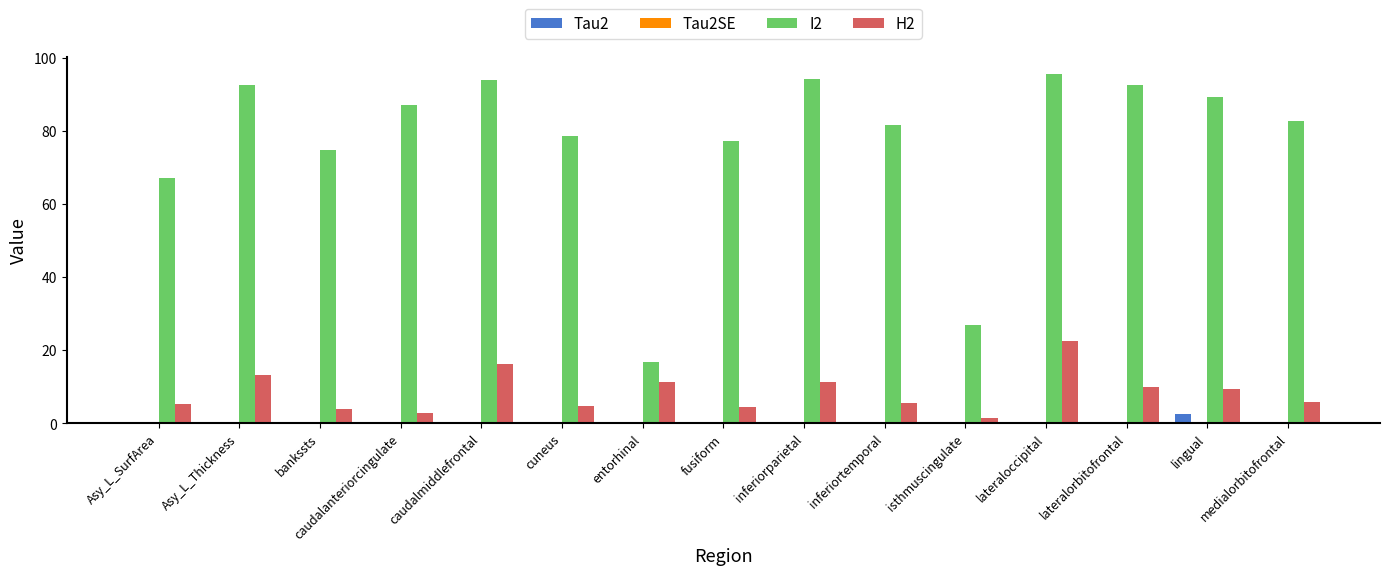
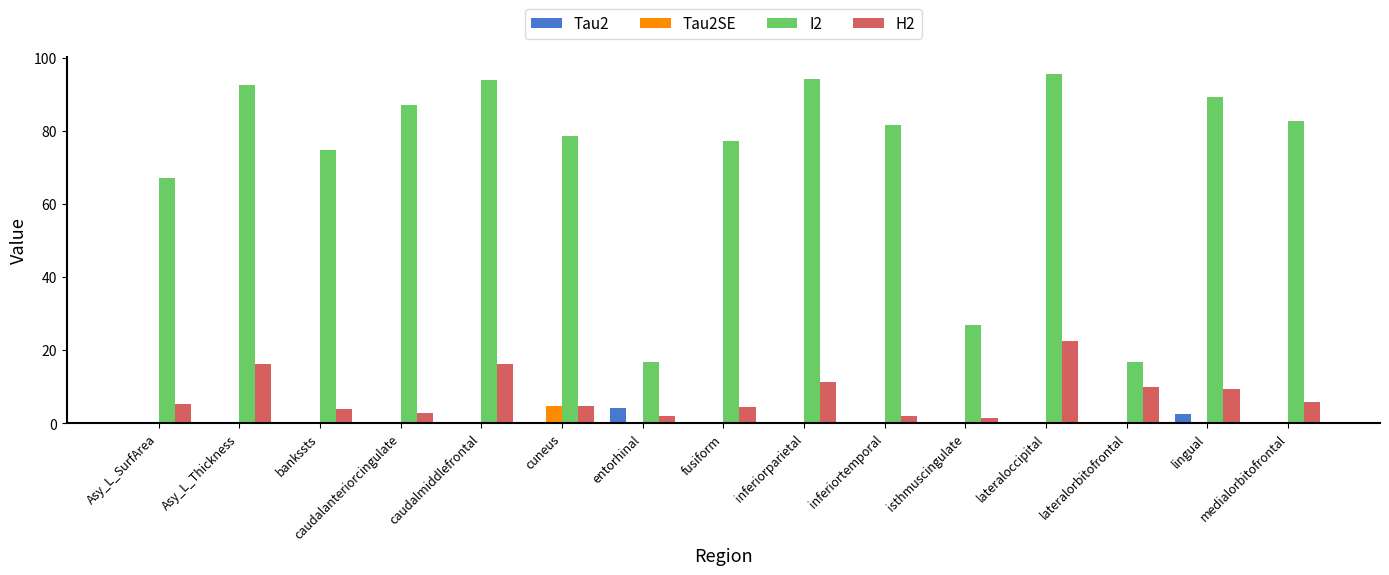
  {
    "Tau2": {
-     "entorhinal": 0,
+     "entorhinal": 4,
      "lingual": 3
    },
    "Tau2SE": {
-     "cuneus": 0
+     "cuneus": 5
    },
    "I2": {
      "Asy_L_SurfArea": 67,
      "Asy_L_Thickness": 92,
      "bankssts": 75,
      "caudalanteriorcingulate": 87,
      "caudalmiddlefrontal": 94,
      "cuneus": 79,
      "entorhinal": 17,
      "fusiform": 77,
      "inferiorparietal": 94,
      "inferiortemporal": 82,
      "isthmuscingulate": 27,
      "lateraloccipital": 96,
-     "lateralorbitofrontal": 93,
+     "lateralorbitofrontal": 17,
      "lingual": 89,
      "medialorbitofrontal": 83
    },
    "H2": {
      "Asy_L_SurfArea": 5,
-     "Asy_L_Thickness": 13,
+     "Asy_L_Thickness": 16,
      "bankssts": 4,
      "caudalanteriorcingulate": 3,
      "caudalmiddlefrontal": 16,
      "cuneus": 5,
-     "entorhinal": 11,
+     "entorhinal": 2,
      "fusiform": 4,
      "inferiorparietal": 11,
-     "inferiortemporal": 5,
+     "inferiortemporal": 2,
      "isthmuscingulate": 1,
      "lateraloccipital": 22,
      "lateralorbitofrontal": 10,
      "lingual": 9,
      "medialorbitofrontal": 6
    }
  }
